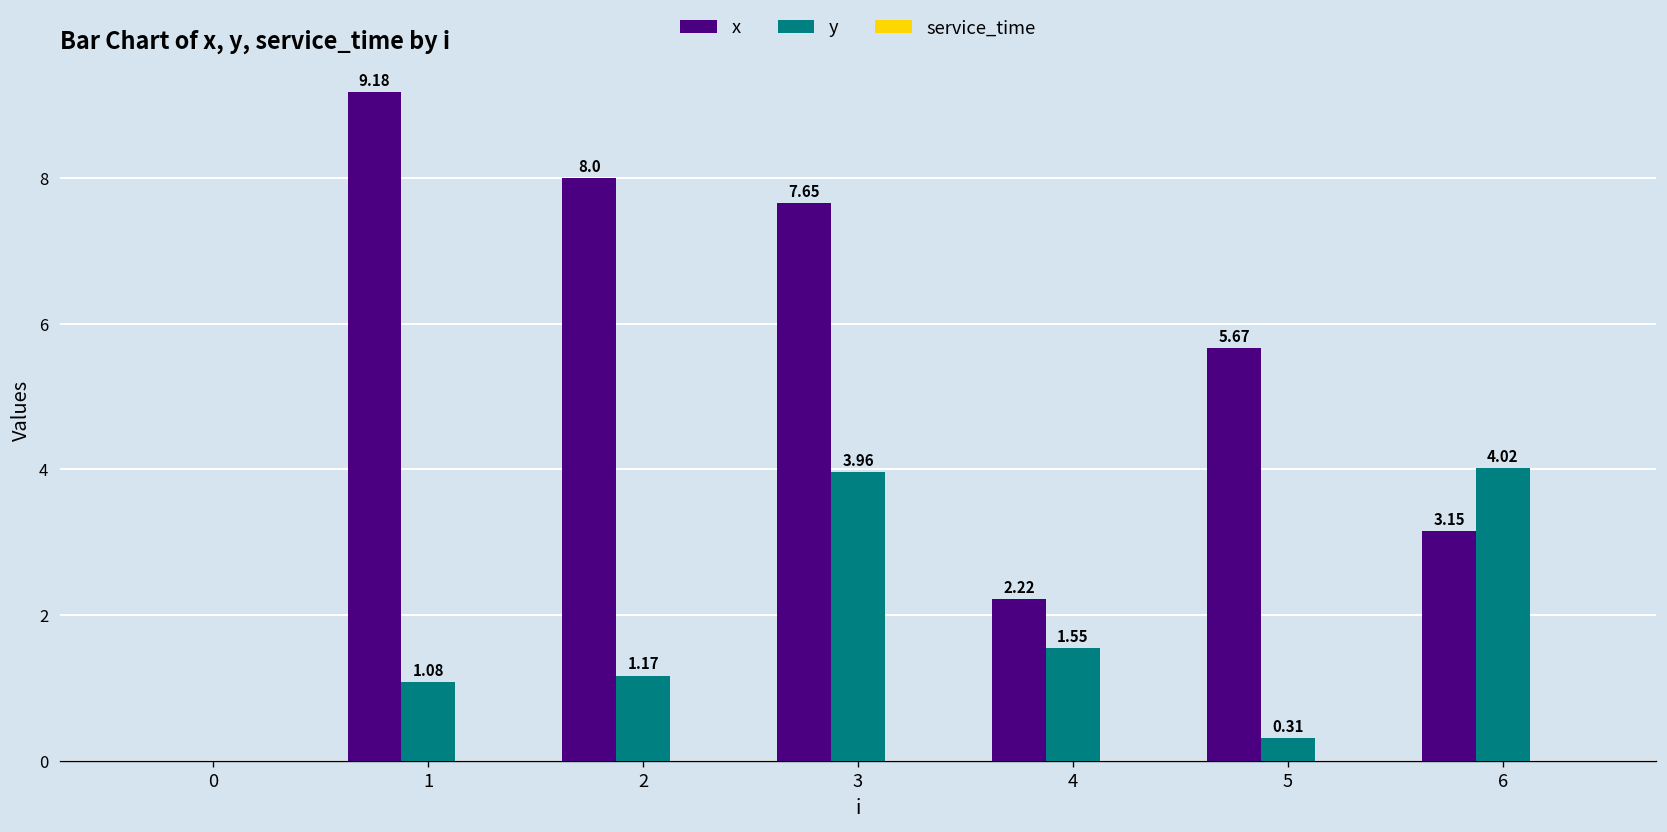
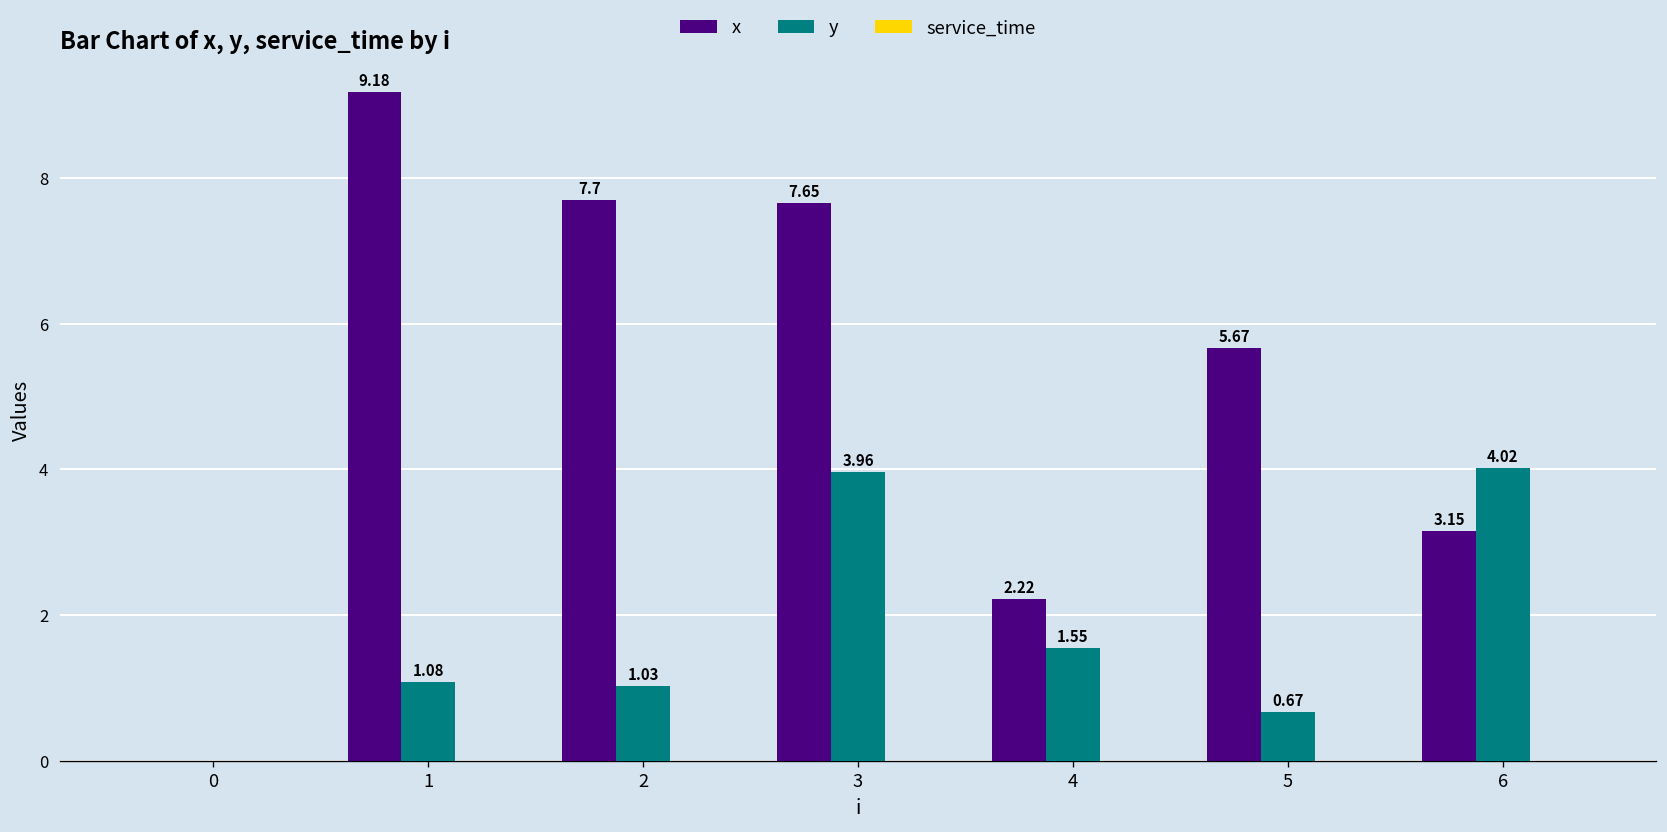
  {
    "x": {
      "1": 9.18,
-     "2": 8.0,
+     "2": 7.7,
      "3": 7.65,
      "4": 2.22,
      "5": 5.67,
      "6": 3.15
    },
    "y": {
      "1": 1.08,
-     "2": 1.17,
+     "2": 1.03,
      "3": 3.96,
      "4": 1.55,
-     "5": 0.31,
+     "5": 0.67,
      "6": 4.02
    },
    "service_time": {
      "0": 0.0,
      "1": 0.0,
      "2": 0.0,
      "3": 0.0,
      "4": 0.0,
      "5": 0.0,
      "6": 0.0
    }
  }
